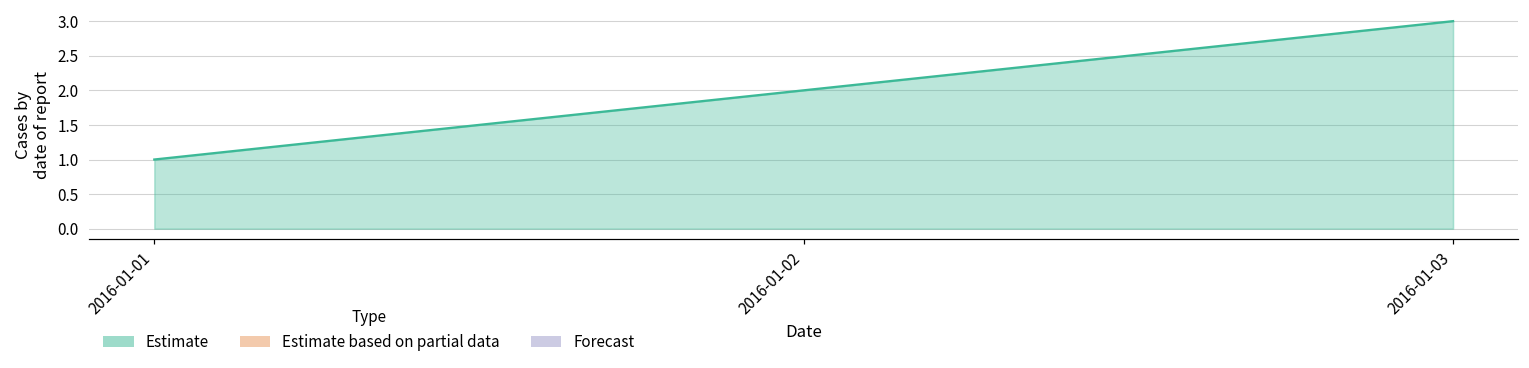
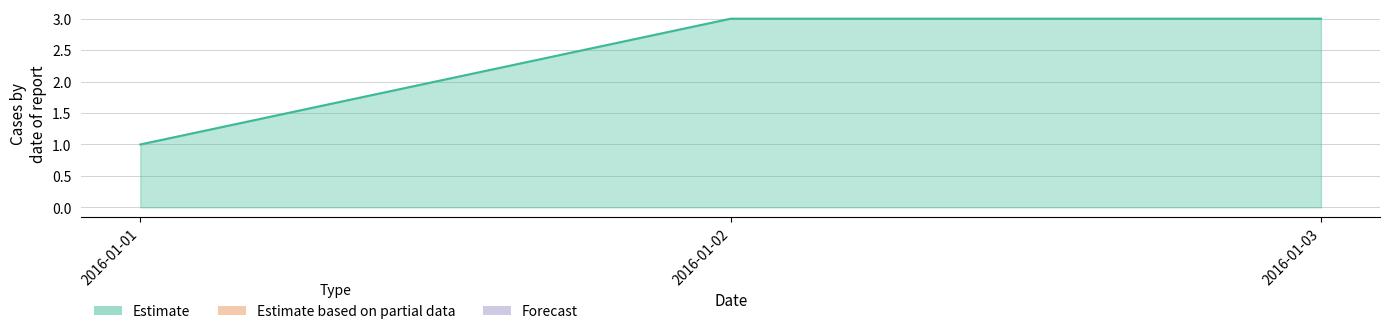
  {
    "2016-01-01": 1,
-   "2016-01-02": 2,
+   "2016-01-02": 3,
    "2016-01-03": 3
  }
